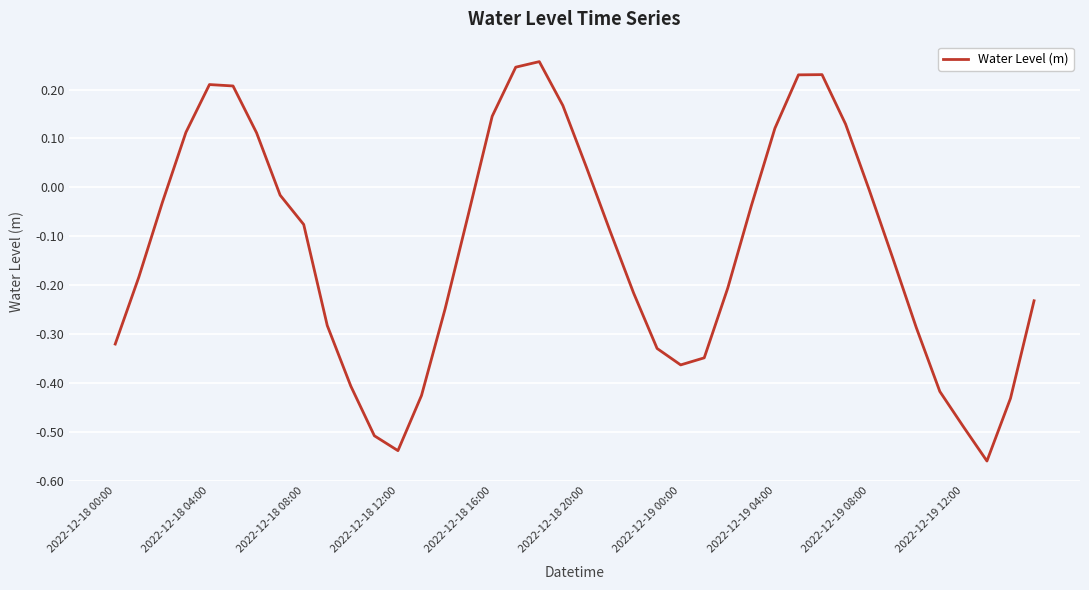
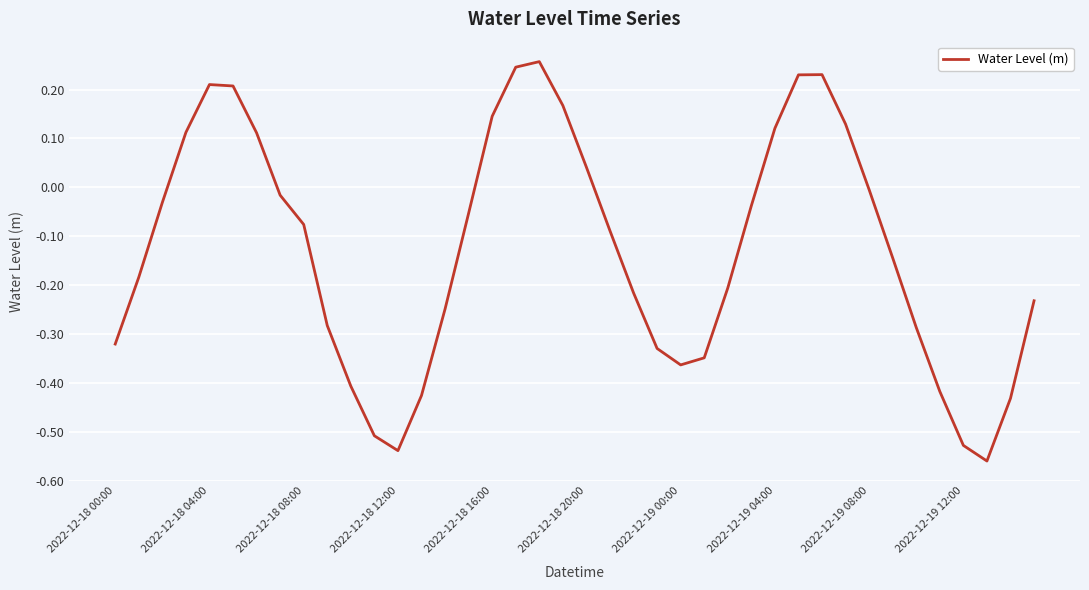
  {
    "2022-12-18 00:00": -0.32,
    "2022-12-18 04:00": 0.21,
    "2022-12-18 08:00": -0.08,
    "2022-12-18 12:00": -0.54,
    "2022-12-18 16:00": 0.15,
    "2022-12-18 20:00": 0.04,
    "2022-12-19 00:00": -0.36,
    "2022-12-19 04:00": 0.12,
    "2022-12-19 08:00": 0.00,
-   "2022-12-19 12:00": -0.49
+   "2022-12-19 12:00": -0.53
  }
